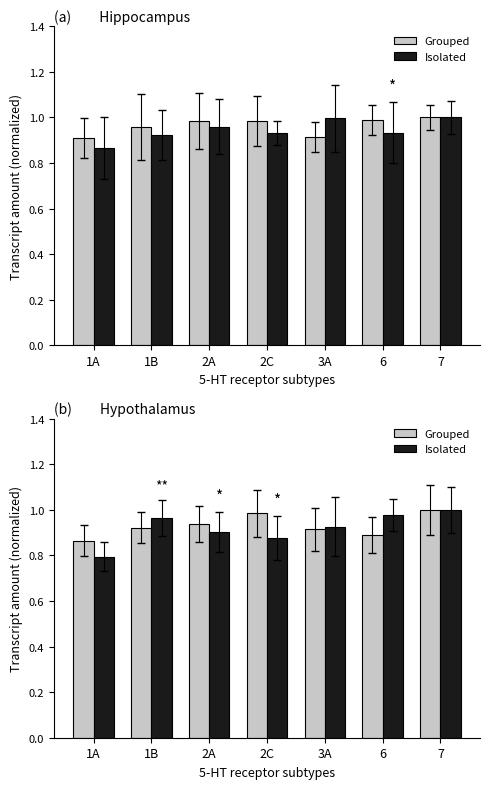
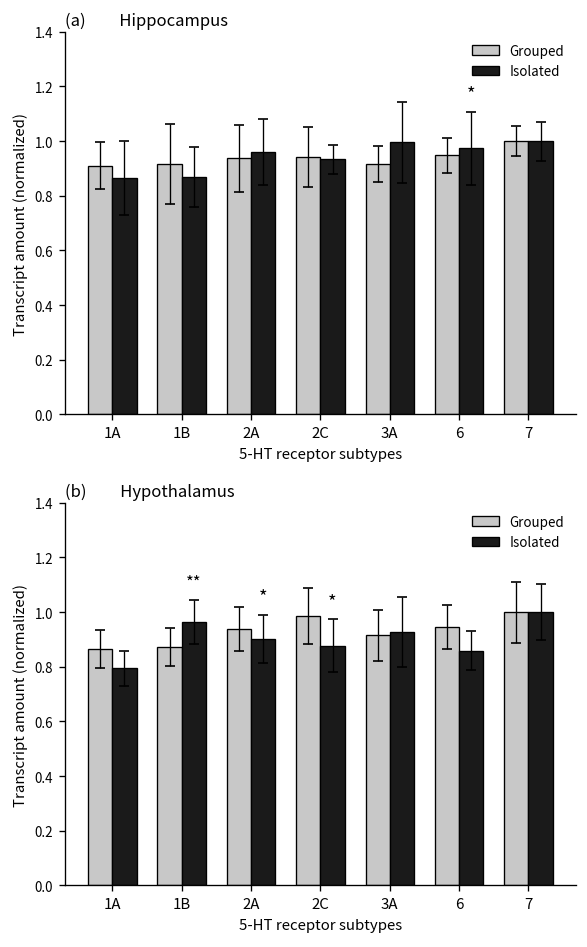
  {
    "(a) Hippocampus": {
      "Grouped": {
        "1A": 0.91,
-       "1B": 0.96,
-       "2A": 0.98,
-       "2C": 0.98,
+       "1B": 0.92,
+       "2A": 0.94,
+       "2C": 0.94,
        "3A": 0.92,
-       "6": 0.99,
+       "6": 0.95,
        "7": 1.00
      },
      "Isolated": {
        "1A": 0.87,
-       "1B": 0.92,
+       "1B": 0.87,
        "2A": 0.96,
        "2C": 0.93,
        "3A": 1.00,
-       "6": 0.93,
+       "6": 0.97,
        "7": 1.00
      }
    },
    "(b) Hypothalamus": {
      "Grouped": {
        "1A": 0.86,
-       "1B": 0.92,
+       "1B": 0.87,
        "2A": 0.94,
        "2C": 0.98,
        "3A": 0.92,
-       "6": 0.89,
+       "6": 0.95,
        "7": 1.00
      },
      "Isolated": {
        "1A": 0.80,
        "1B": 0.96,
        "2A": 0.90,
        "2C": 0.88,
        "3A": 0.93,
-       "6": 0.98,
+       "6": 0.86,
        "7": 1.00
      }
    }
  }
